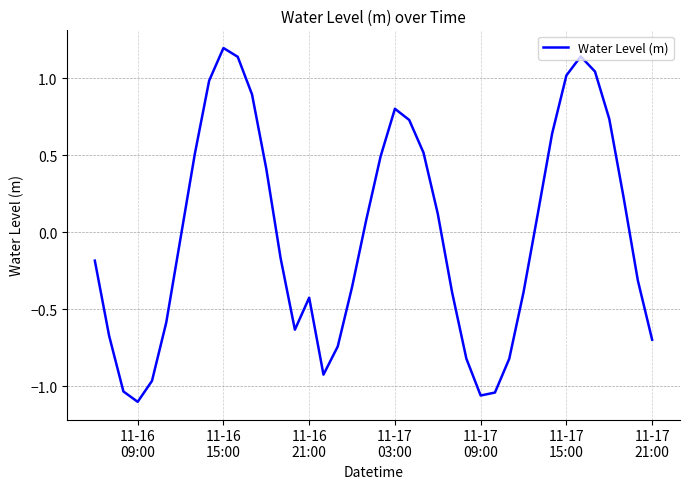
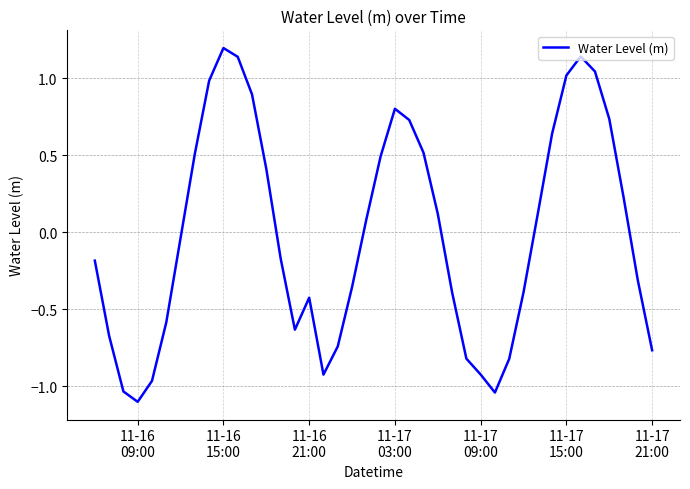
  {
    "11-16 09:00": -1.10,
    "11-16 15:00": 1.20,
    "11-16 21:00": -0.43,
    "11-17 03:00": 0.80,
-   "11-17 09:00": -1.06,
+   "11-17 09:00": -0.92,
    "11-17 15:00": 1.02,
-   "11-17 21:00": -0.70
+   "11-17 21:00": -0.77
  }
